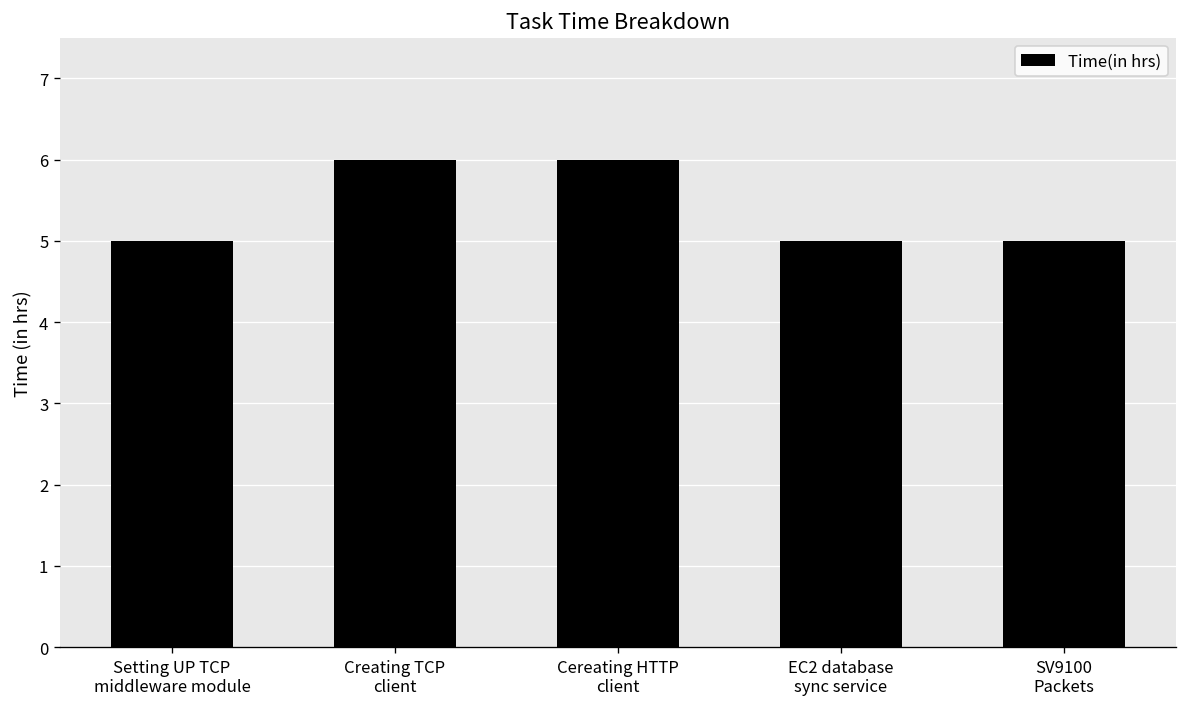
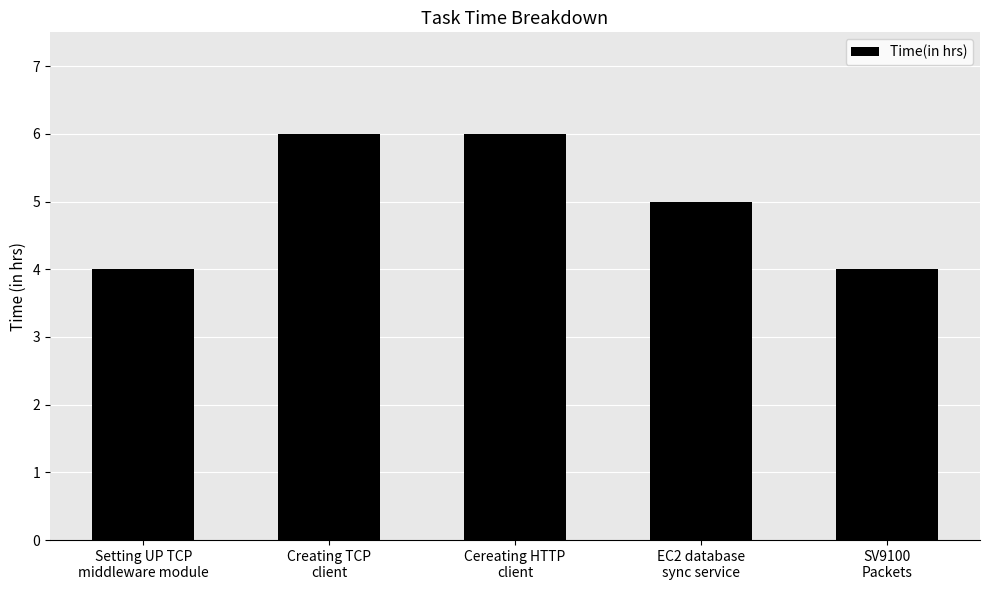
  {
-   "Setting UP TCP middleware module": 5,
+   "Setting UP TCP middleware module": 4,
    "Creating TCP client": 6,
    "Cereating HTTP client": 6,
    "EC2 database sync service": 5,
-   "SV9100 Packets": 5
+   "SV9100 Packets": 4
  }
